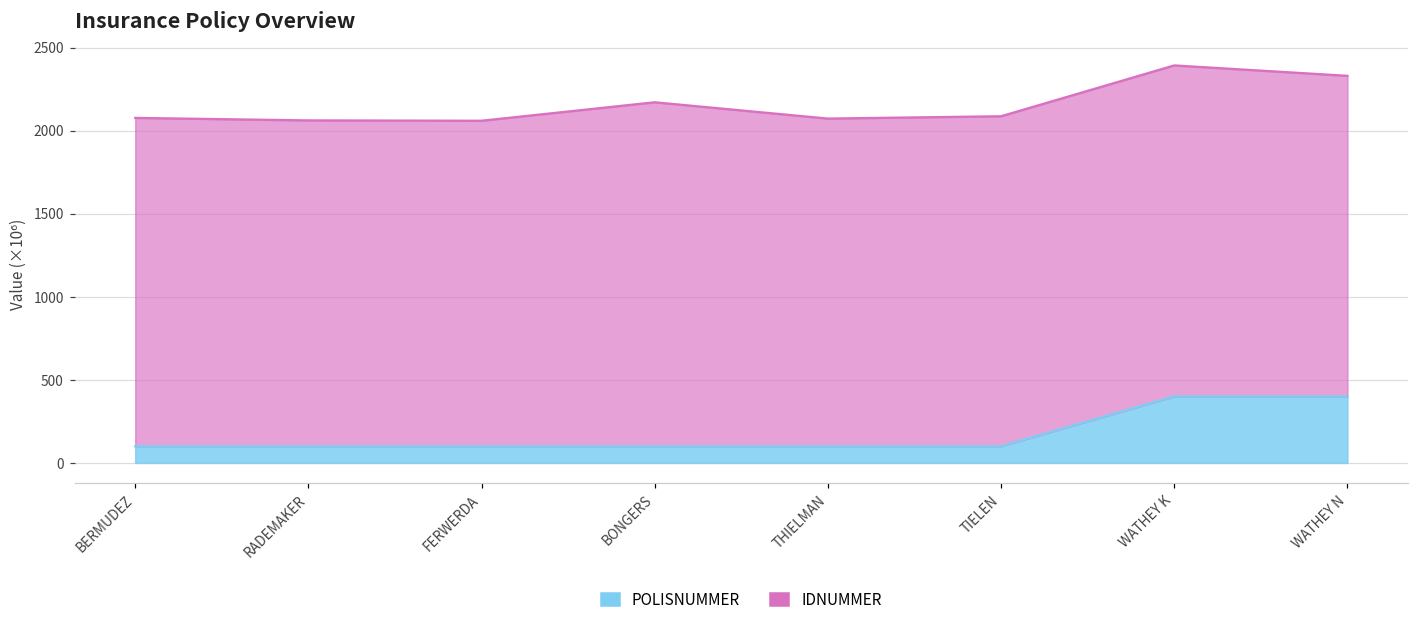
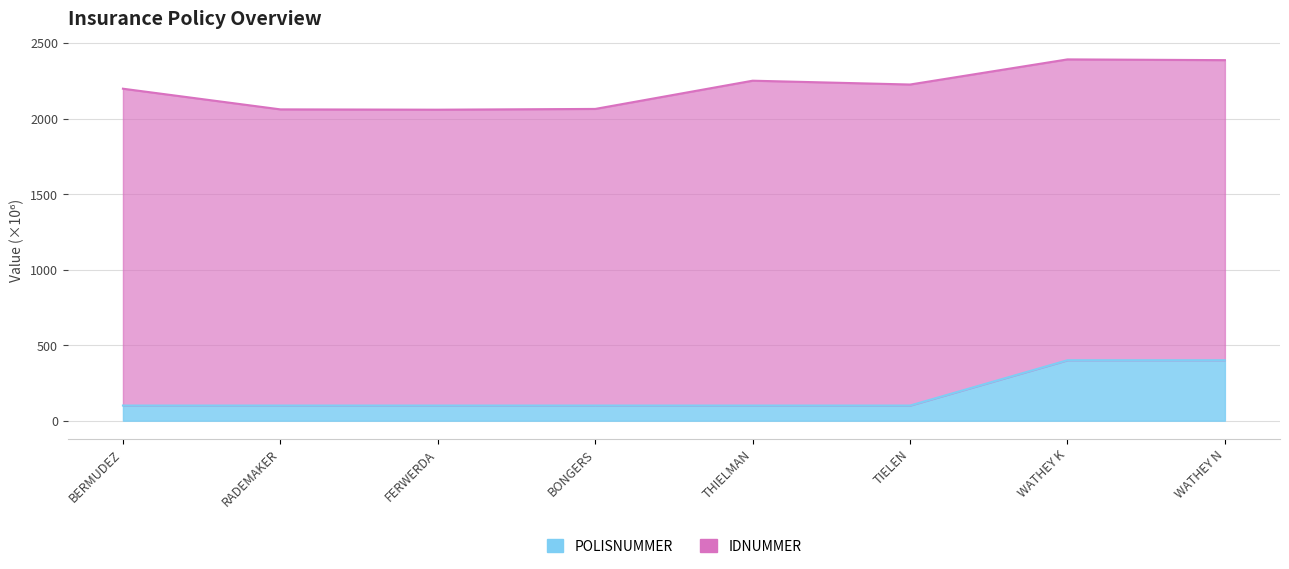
  {
    "POLISNUMMER": {
      "BERMUDEZ": 100,
      "RADEMAKER": 100,
      "FERWERDA": 100,
      "BONGERS": 100,
      "THIELMAN": 100,
      "TIELEN": 100,
      "WATHEY K": 400,
      "WATHEY N": 400
    },
    "IDNUMMER": {
-     "BERMUDEZ": 1980,
+     "BERMUDEZ": 2100,
      "RADEMAKER": 1960,
      "FERWERDA": 1960,
-     "BONGERS": 2070,
-     "THIELMAN": 1970,
-     "TIELEN": 1990,
+     "BONGERS": 1960,
+     "THIELMAN": 2150,
+     "TIELEN": 2130,
      "WATHEY K": 1990,
-     "WATHEY N": 1930
+     "WATHEY N": 1990
    }
  }
